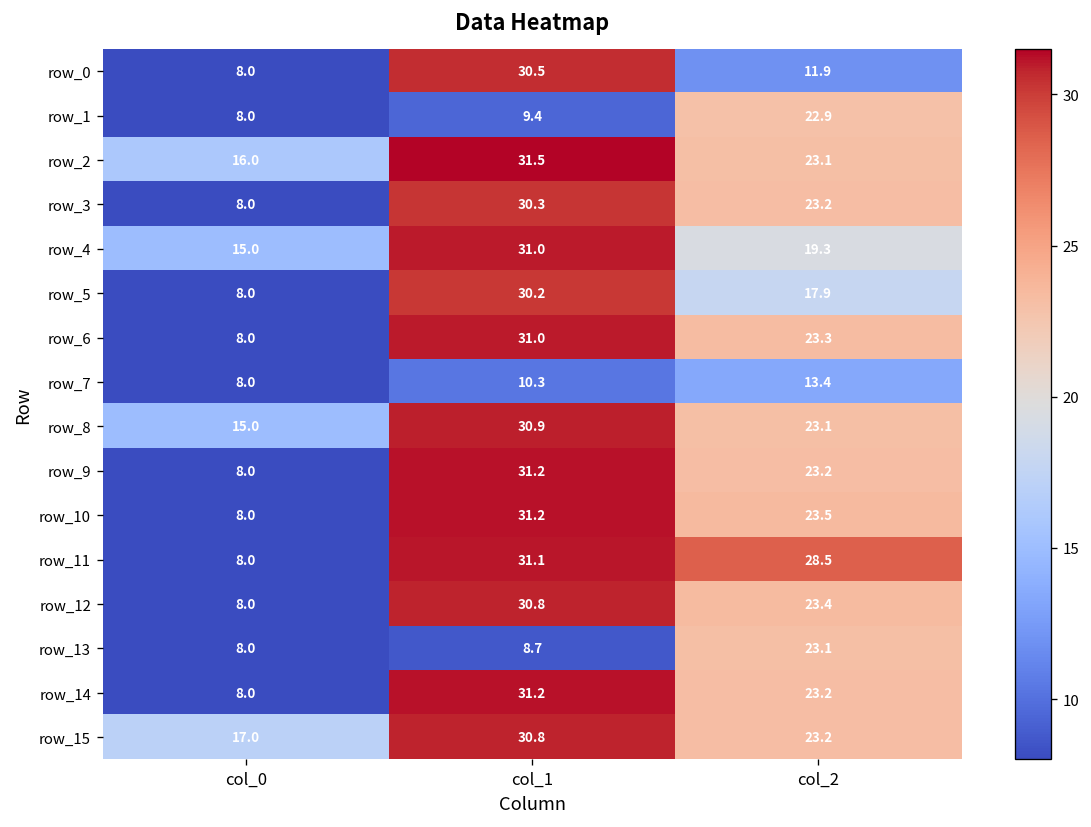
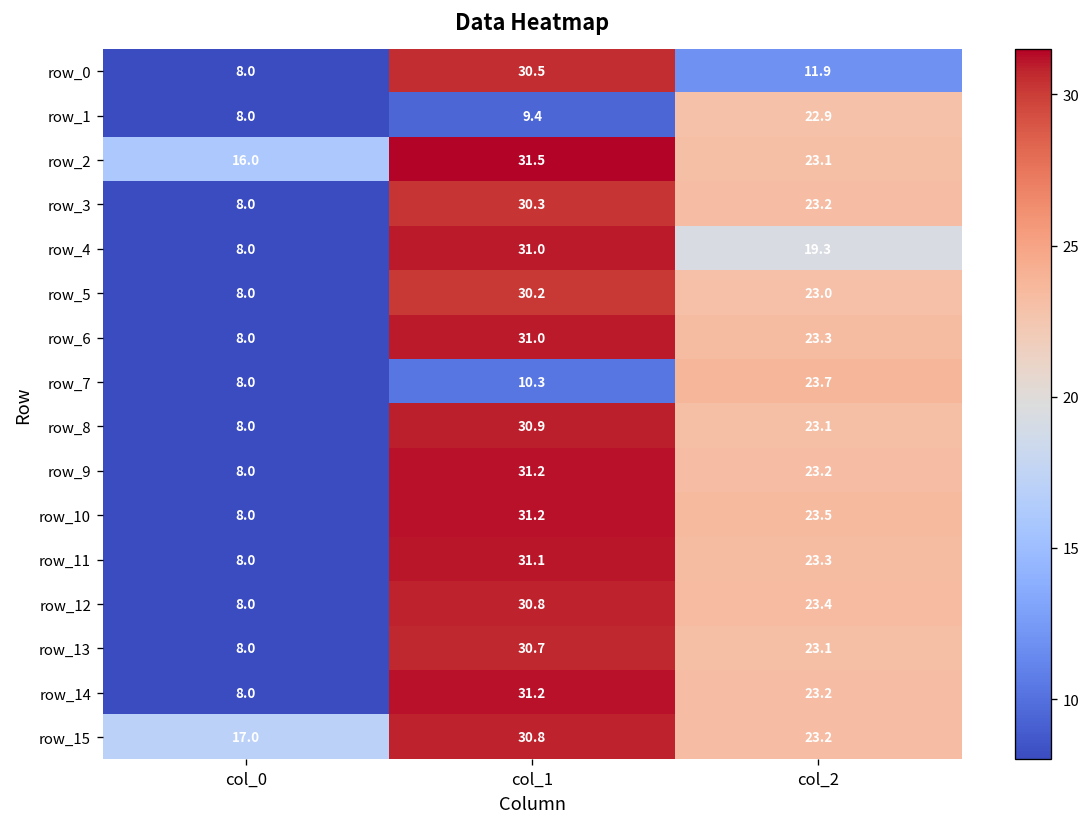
  {
    "row_0": {
      "col_0": 8.0,
      "col_1": 30.5,
      "col_2": 11.9
    },
    "row_1": {
      "col_0": 8.0,
      "col_1": 9.4,
      "col_2": 22.9
    },
    "row_2": {
      "col_0": 16.0,
      "col_1": 31.5,
      "col_2": 23.1
    },
    "row_3": {
      "col_0": 8.0,
      "col_1": 30.3,
      "col_2": 23.2
    },
    "row_4": {
-     "col_0": 15.0,
+     "col_0": 8.0,
      "col_1": 31.0
    },
    "row_5": {
      "col_0": 8.0,
      "col_1": 30.2,
-     "col_2": 17.9
+     "col_2": 23.0
    },
    "row_6": {
      "col_0": 8.0,
      "col_1": 31.0,
      "col_2": 23.3
    },
    "row_7": {
      "col_0": 8.0,
      "col_1": 10.3,
-     "col_2": 13.4
+     "col_2": 23.7
    },
    "row_8": {
-     "col_0": 15.0,
+     "col_0": 8.0,
      "col_1": 30.9,
      "col_2": 23.1
    },
    "row_9": {
      "col_0": 8.0,
      "col_1": 31.2,
      "col_2": 23.2
    },
    "row_10": {
      "col_0": 8.0,
      "col_1": 31.2,
      "col_2": 23.5
    },
    "row_11": {
      "col_0": 8.0,
      "col_1": 31.1,
-     "col_2": 28.5
+     "col_2": 23.3
    },
    "row_12": {
      "col_0": 8.0,
      "col_1": 30.8,
      "col_2": 23.4
    },
    "row_13": {
      "col_0": 8.0,
-     "col_1": 8.7,
+     "col_1": 30.7,
      "col_2": 23.1
    },
    "row_14": {
      "col_0": 8.0,
      "col_1": 31.2,
      "col_2": 23.2
    },
    "row_15": {
      "col_0": 17.0,
      "col_1": 30.8,
      "col_2": 23.2
    }
  }
